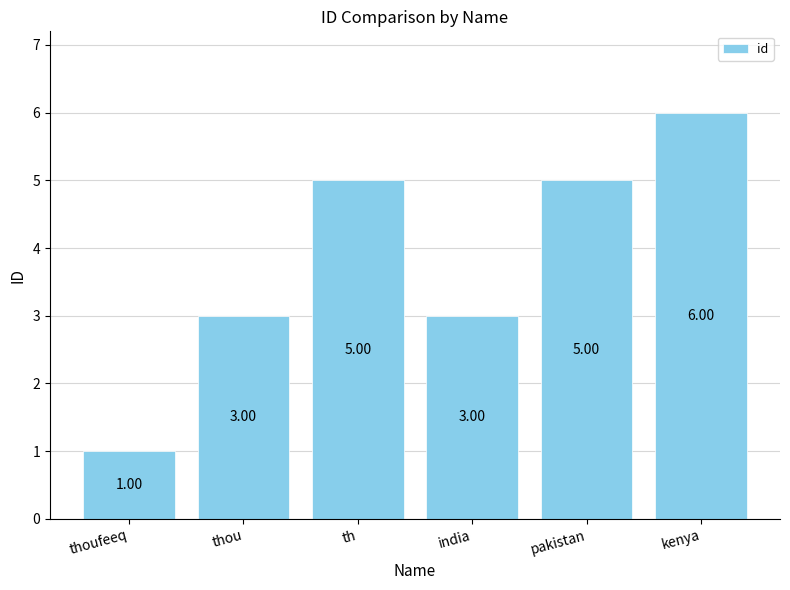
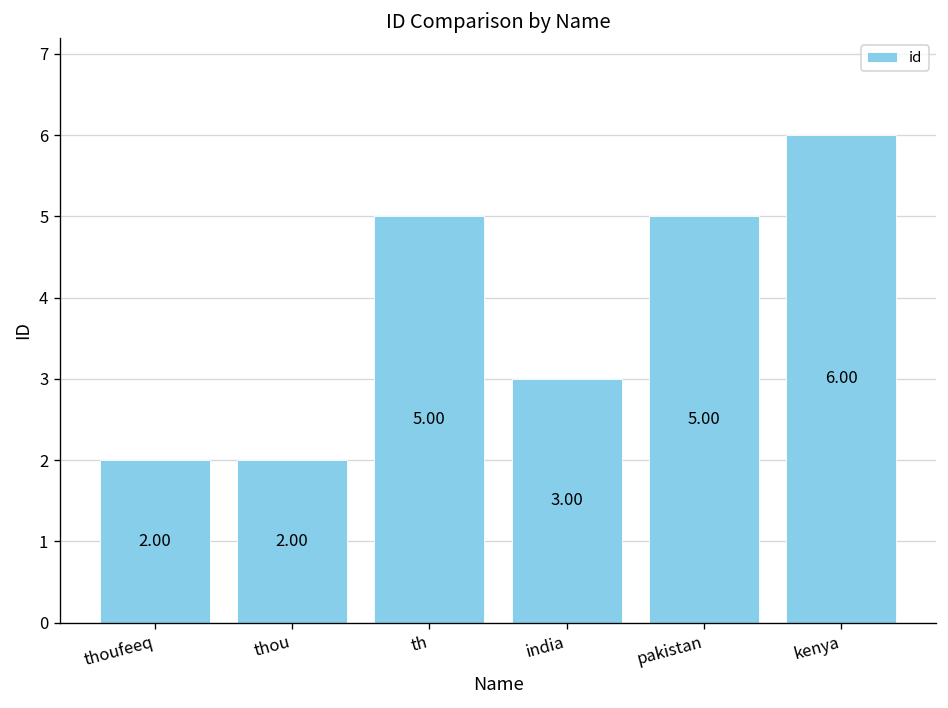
  {
-   "thoufeeq": 1.00,
-   "thou": 3.00,
+   "thoufeeq": 2.00,
+   "thou": 2.00,
    "th": 5.00,
    "india": 3.00,
    "pakistan": 5.00,
    "kenya": 6.00
  }
